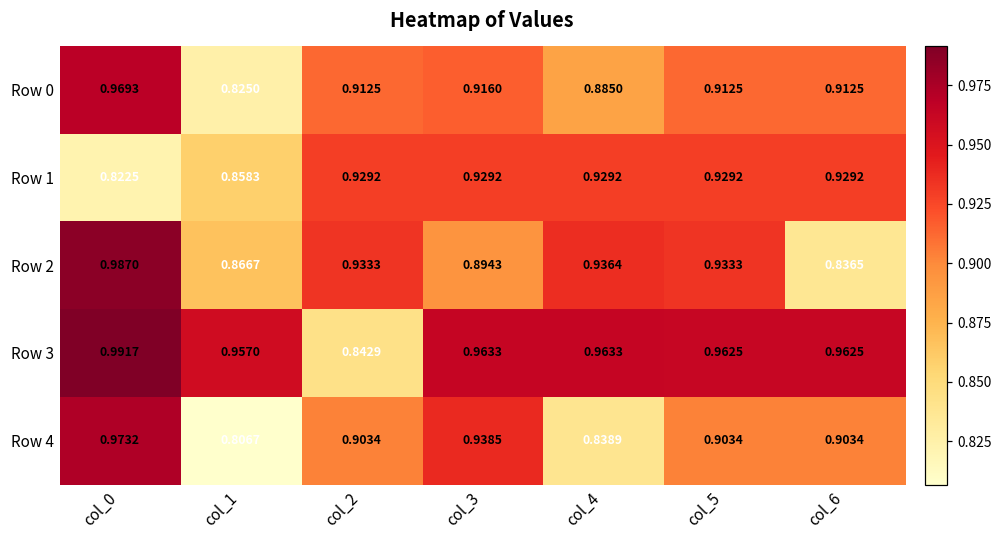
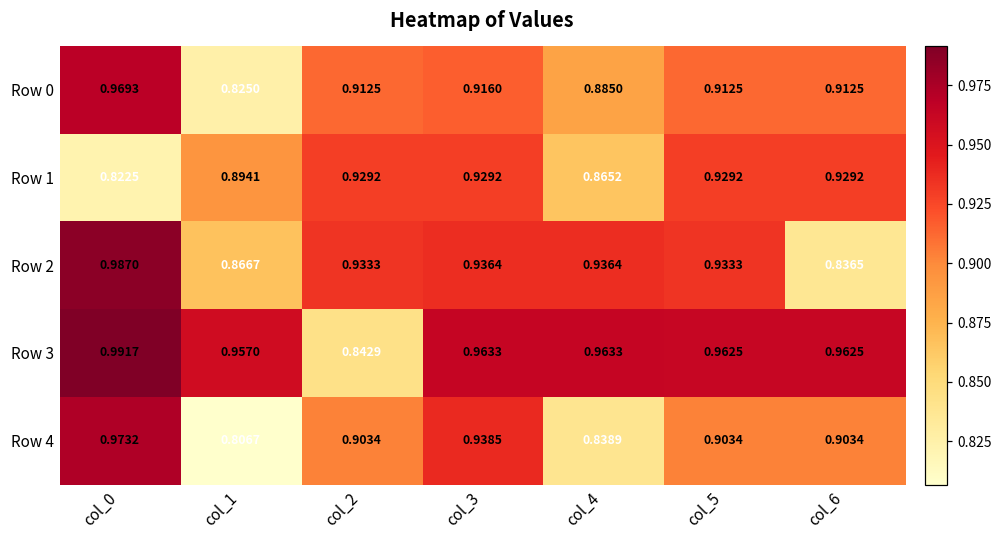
  {
    "Row 0": {
      "col_0": 0.9693,
      "col_1": 0.8250,
      "col_2": 0.9125,
      "col_3": 0.9160,
      "col_4": 0.8850,
      "col_5": 0.9125,
      "col_6": 0.9125
    },
    "Row 1": {
      "col_0": 0.8225,
-     "col_1": 0.8583,
+     "col_1": 0.8941,
      "col_2": 0.9292,
      "col_3": 0.9292,
-     "col_4": 0.9292,
+     "col_4": 0.8652,
      "col_5": 0.9292,
      "col_6": 0.9292
    },
    "Row 2": {
      "col_0": 0.9870,
      "col_1": 0.8667,
      "col_2": 0.9333,
-     "col_3": 0.8943,
+     "col_3": 0.9364,
      "col_4": 0.9364,
      "col_5": 0.9333,
      "col_6": 0.8365
    },
    "Row 3": {
      "col_0": 0.9917,
      "col_1": 0.9570,
      "col_2": 0.8429,
      "col_3": 0.9633,
      "col_4": 0.9633,
      "col_5": 0.9625,
      "col_6": 0.9625
    },
    "Row 4": {
      "col_0": 0.9732,
      "col_1": 0.8067,
      "col_2": 0.9034,
      "col_3": 0.9385,
      "col_4": 0.8389,
      "col_5": 0.9034,
      "col_6": 0.9034
    }
  }
